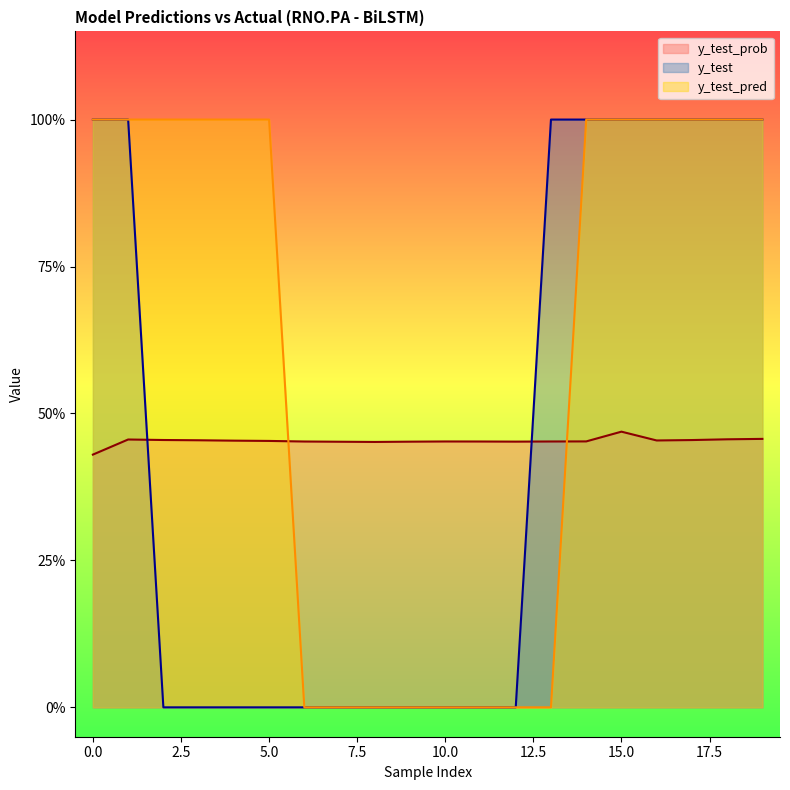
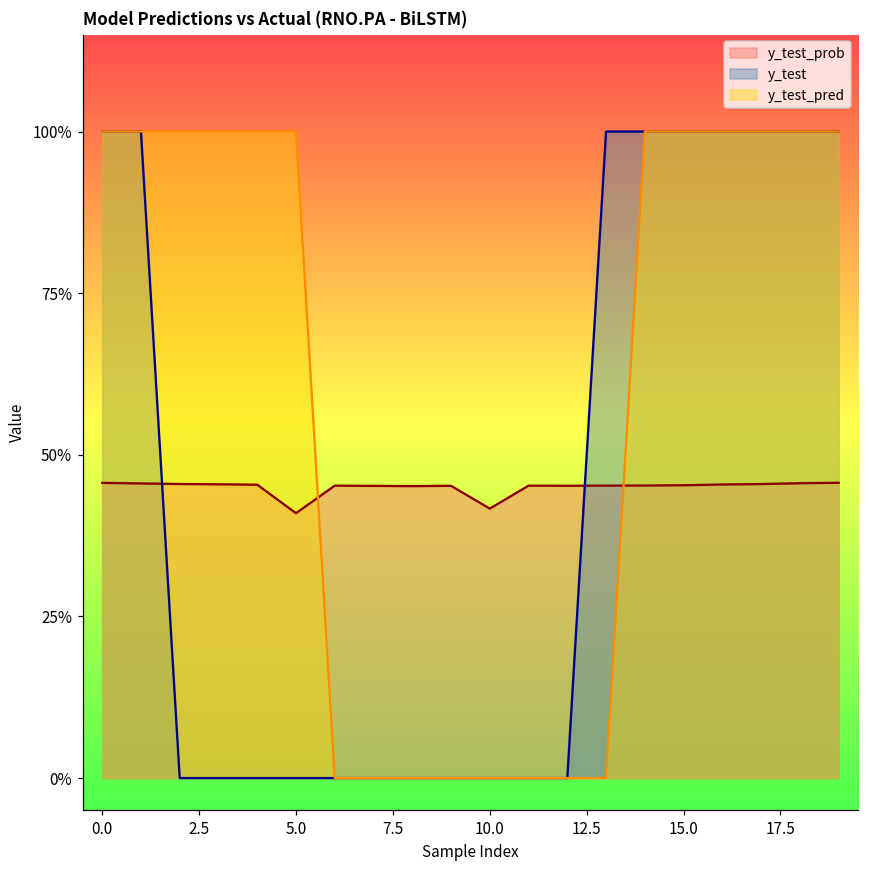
  {
    "y_test_prob": {
-     "0.0": "43%",
-     "5.0": "45%",
-     "10.0": "45%",
-     "15.0": "47%"
+     "0.0": "46%",
+     "5.0": "41%",
+     "10.0": "42%",
+     "15.0": "45%"
    },
    "y_test": {
      "5.0": "0%"
    },
    "y_test_pred": {
      "5.0": "100%"
    }
  }
